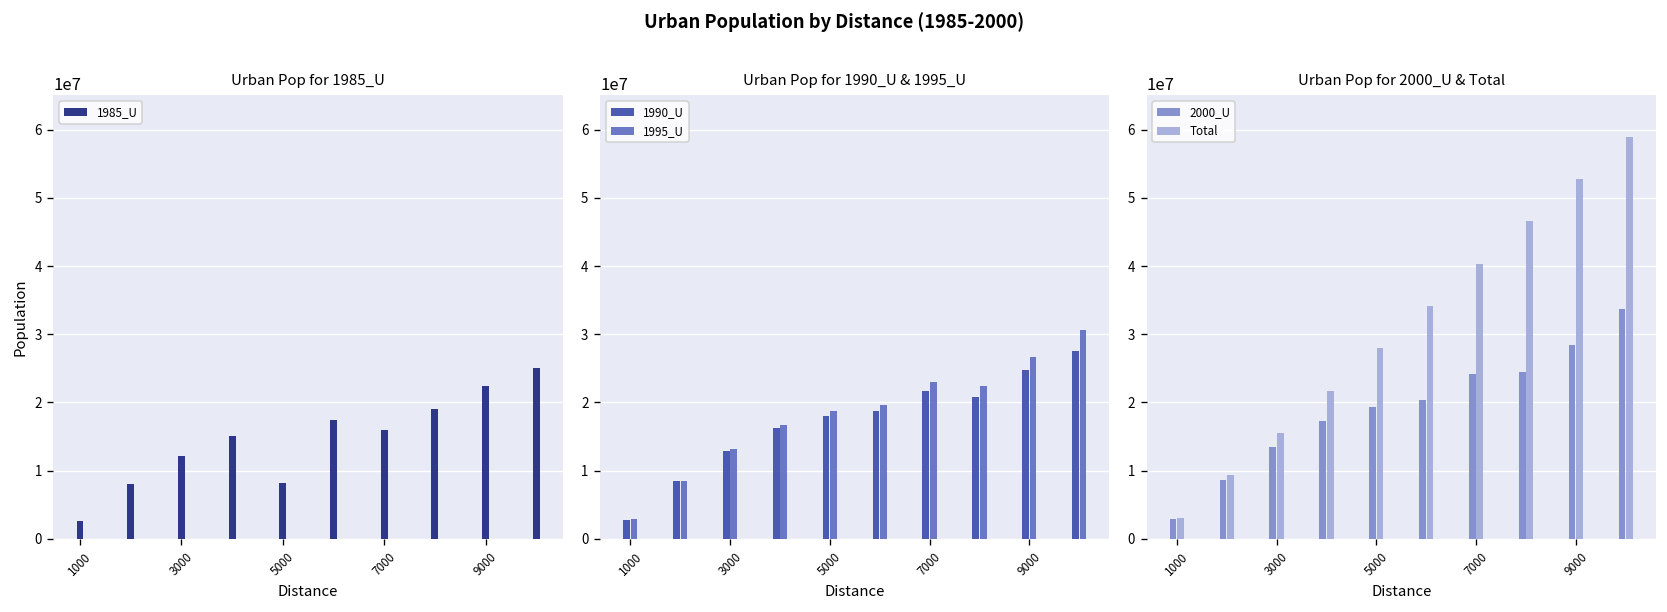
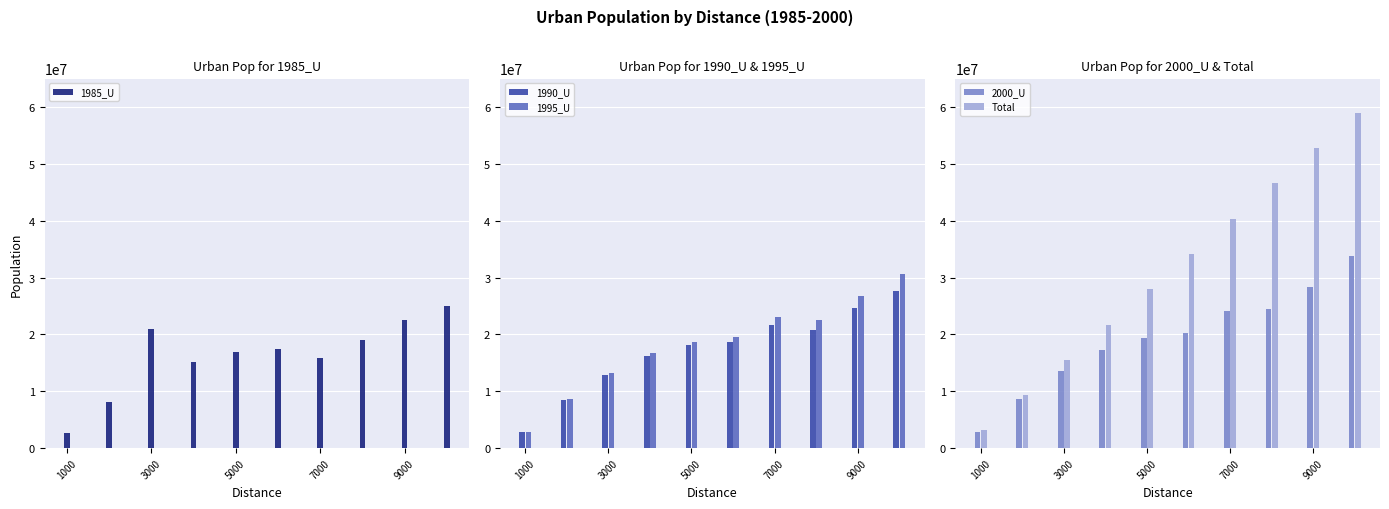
  {
    "Urban Pop for 1985_U": {
      "1000": 3000000,
-     "3000": 12000000,
-     "5000": 8000000,
+     "3000": 21000000,
+     "5000": 17000000,
      "7000": 16000000,
      "9000": 22000000
    }
  }
